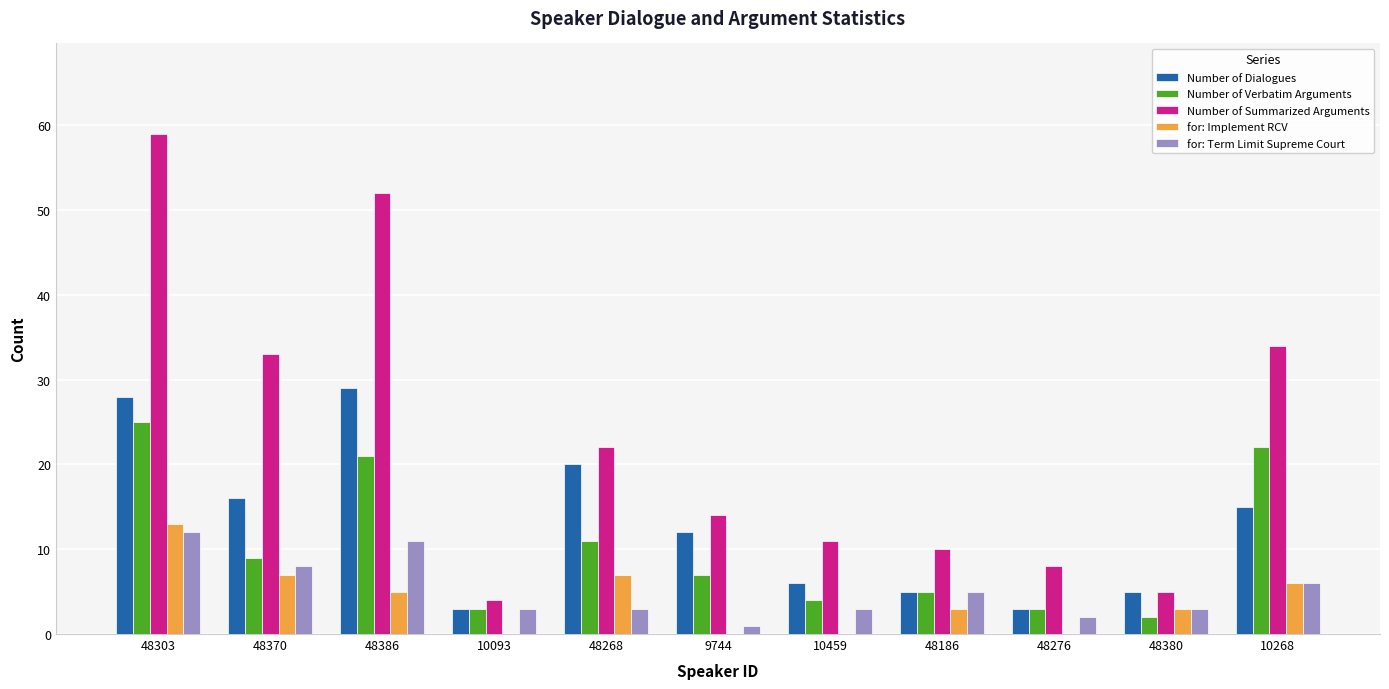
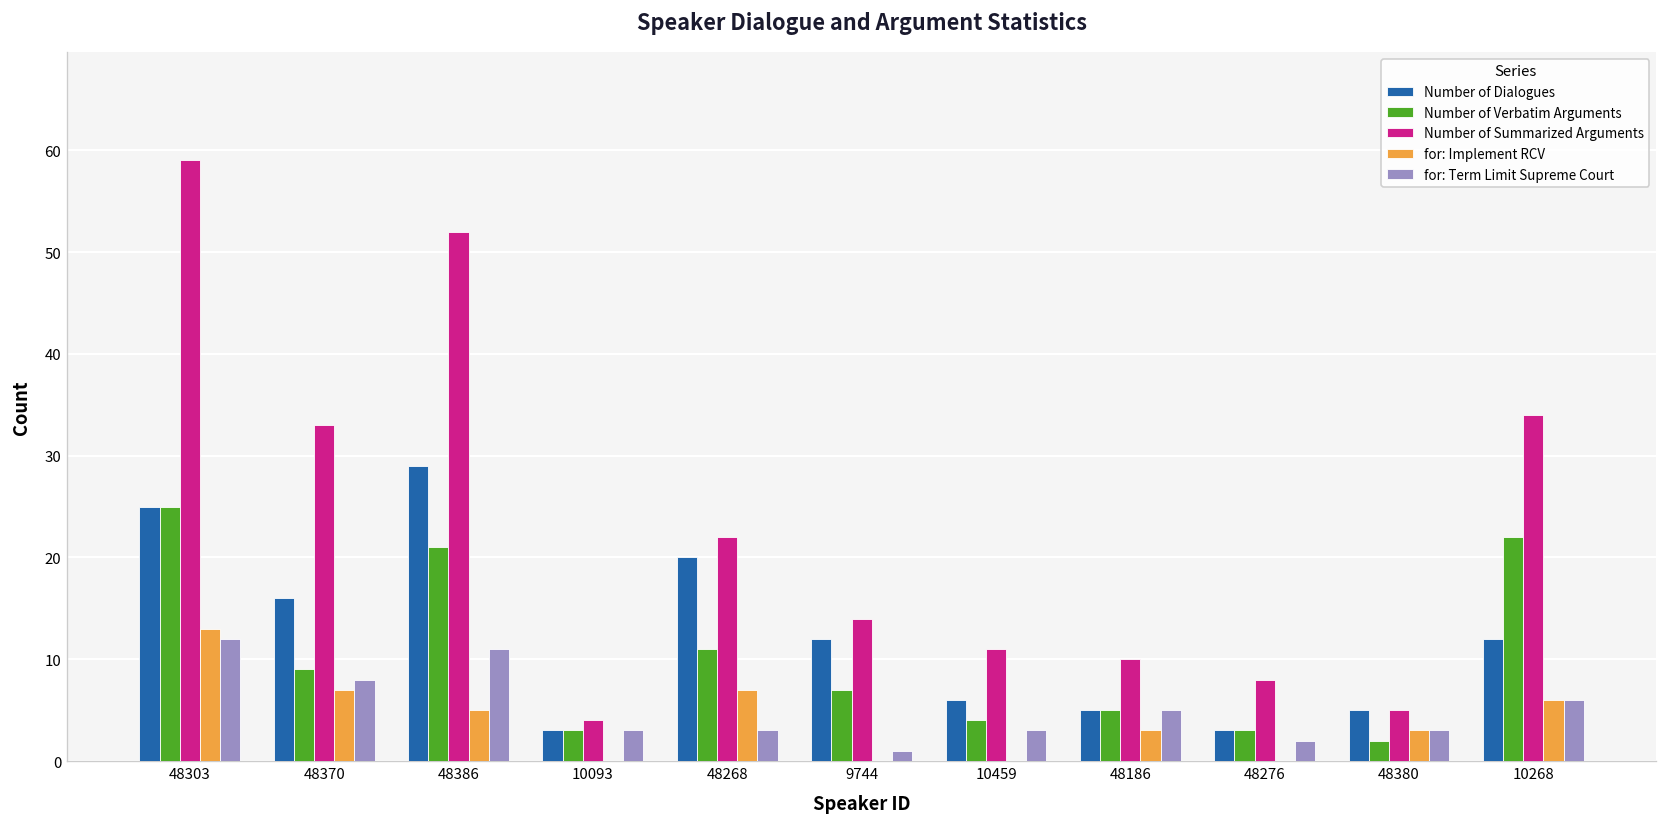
  {
    "Number of Dialogues": {
-     "48303": 28,
+     "48303": 25,
      "48370": 16,
      "48386": 29,
      "10093": 3,
      "48268": 20,
      "9744": 12,
      "10459": 6,
      "48186": 5,
      "48276": 3,
      "48380": 5,
-     "10268": 15
+     "10268": 12
    },
    "Number of Verbatim Arguments": {
      "48303": 25,
      "48370": 9,
      "48386": 21,
      "10093": 3,
      "48268": 11,
      "9744": 7,
      "10459": 4,
      "48186": 5,
      "48276": 3,
      "48380": 2,
      "10268": 22
    },
    "Number of Summarized Arguments": {
      "48303": 59,
      "48370": 33,
      "48386": 52,
      "10093": 4,
      "48268": 22,
      "9744": 14,
      "10459": 11,
      "48186": 10,
      "48276": 8,
      "48380": 5,
      "10268": 34
    },
    "for: Implement RCV": {
      "48303": 13,
      "48370": 7,
      "48386": 5,
      "10093": 0,
      "48268": 7,
      "9744": 0,
      "10459": 0,
      "48186": 3,
      "48276": 0,
      "48380": 3,
      "10268": 6
    },
    "for: Term Limit Supreme Court": {
      "48303": 12,
      "48370": 8,
      "48386": 11,
      "10093": 3,
      "48268": 3,
      "9744": 1,
      "10459": 3,
      "48186": 5,
      "48276": 2,
      "48380": 3,
      "10268": 6
    }
  }
